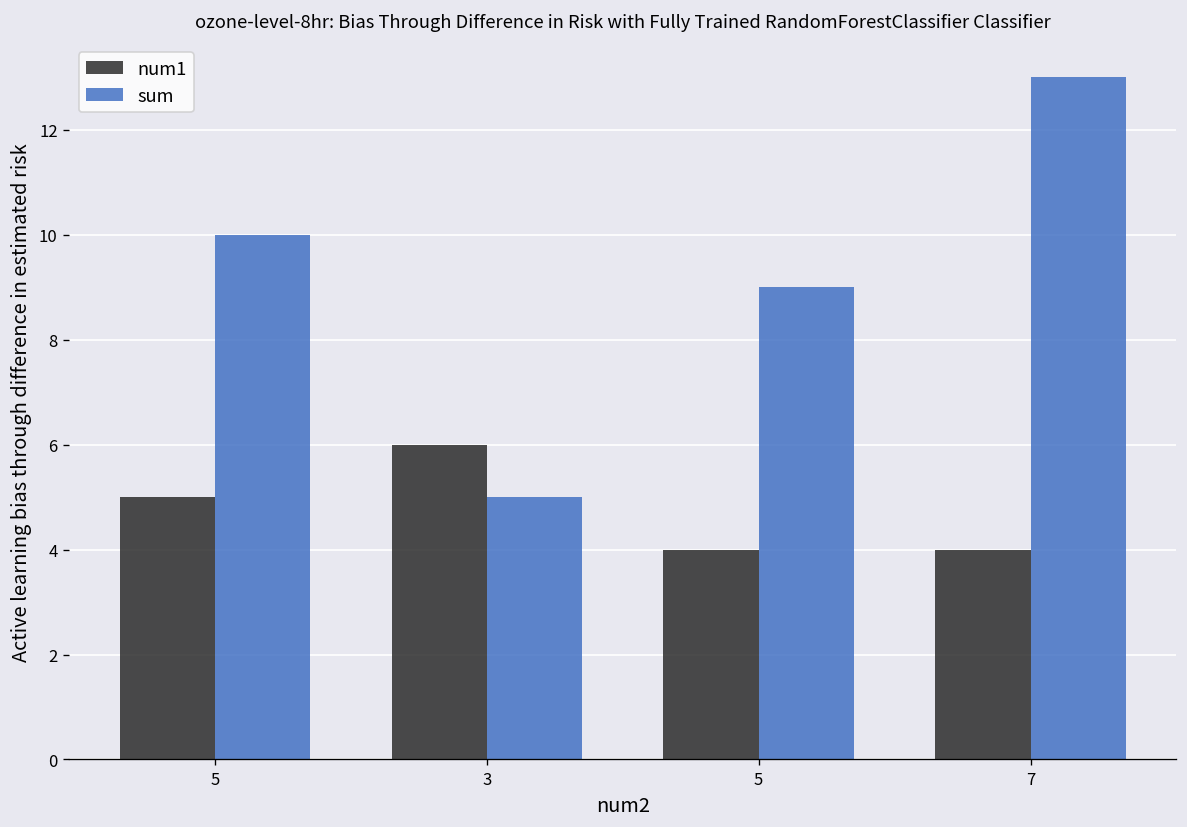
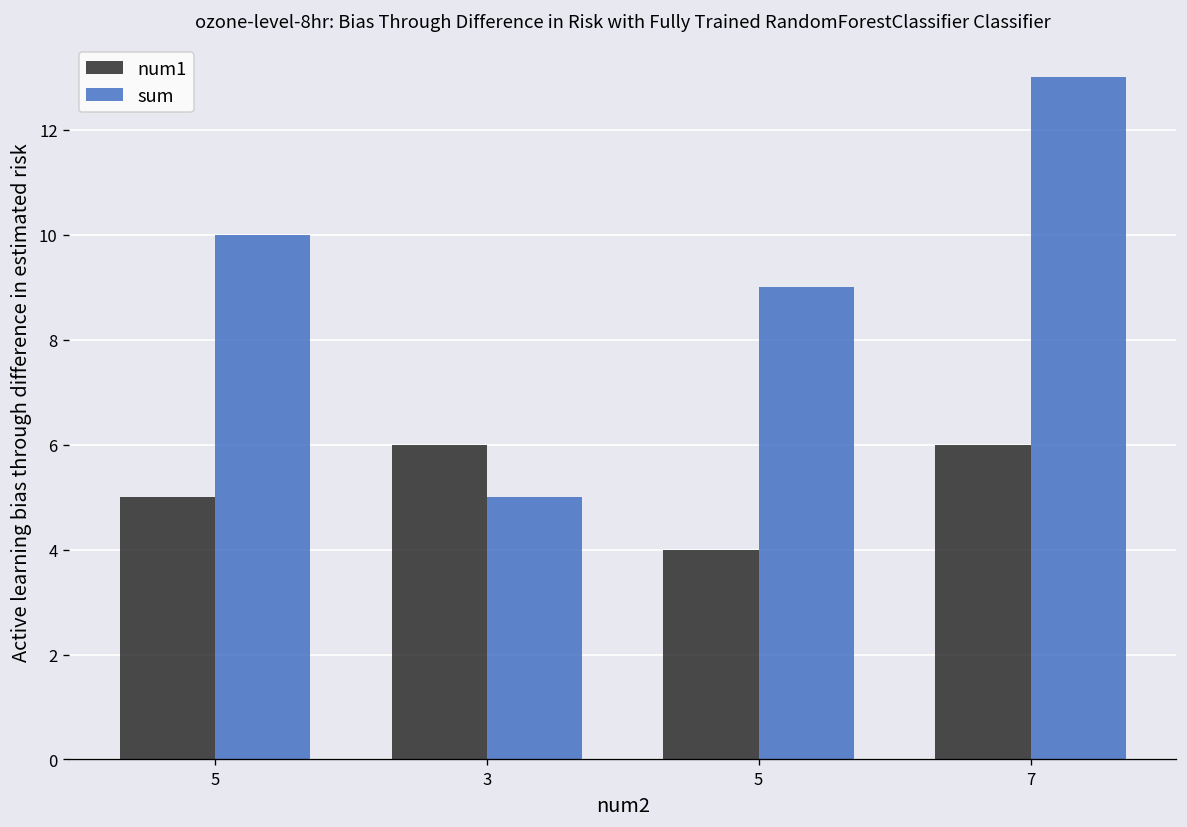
  {
    "num1": {
      "3": 6,
-     "7": 4
+     "7": 6
    },
    "sum": {
      "3": 5,
      "7": 13
    }
  }
